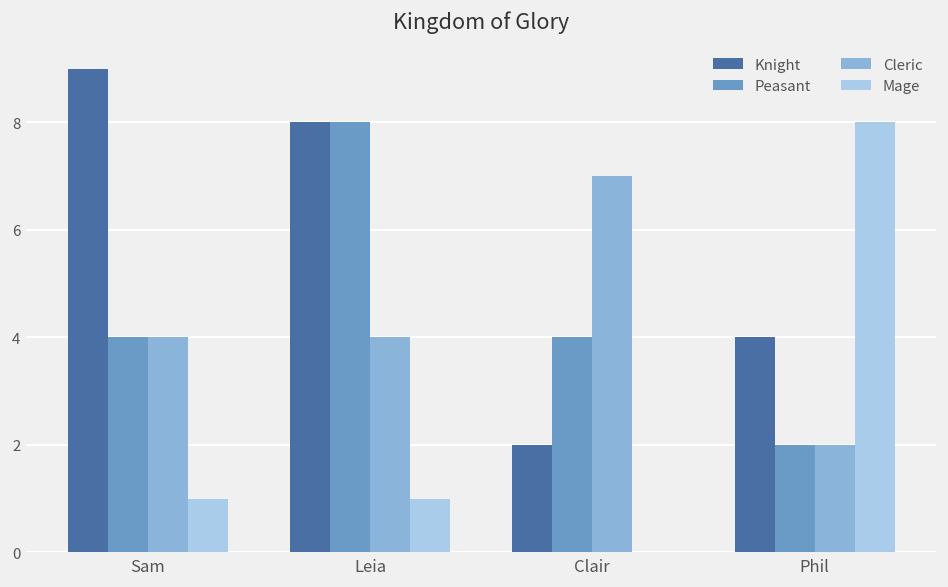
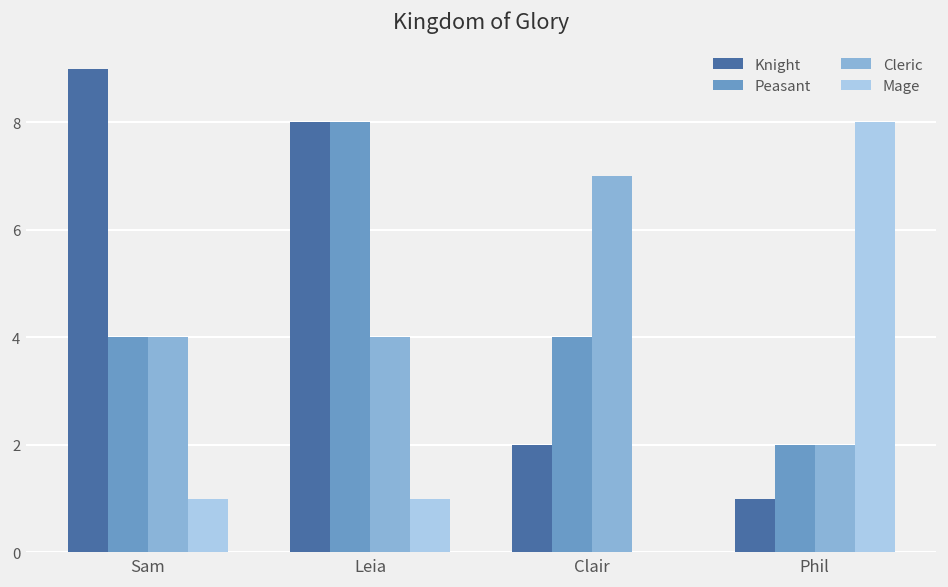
  {
    "Knight": {
      "Sam": 9,
      "Leia": 8,
      "Clair": 2,
-     "Phil": 4
+     "Phil": 1
    }
  }
